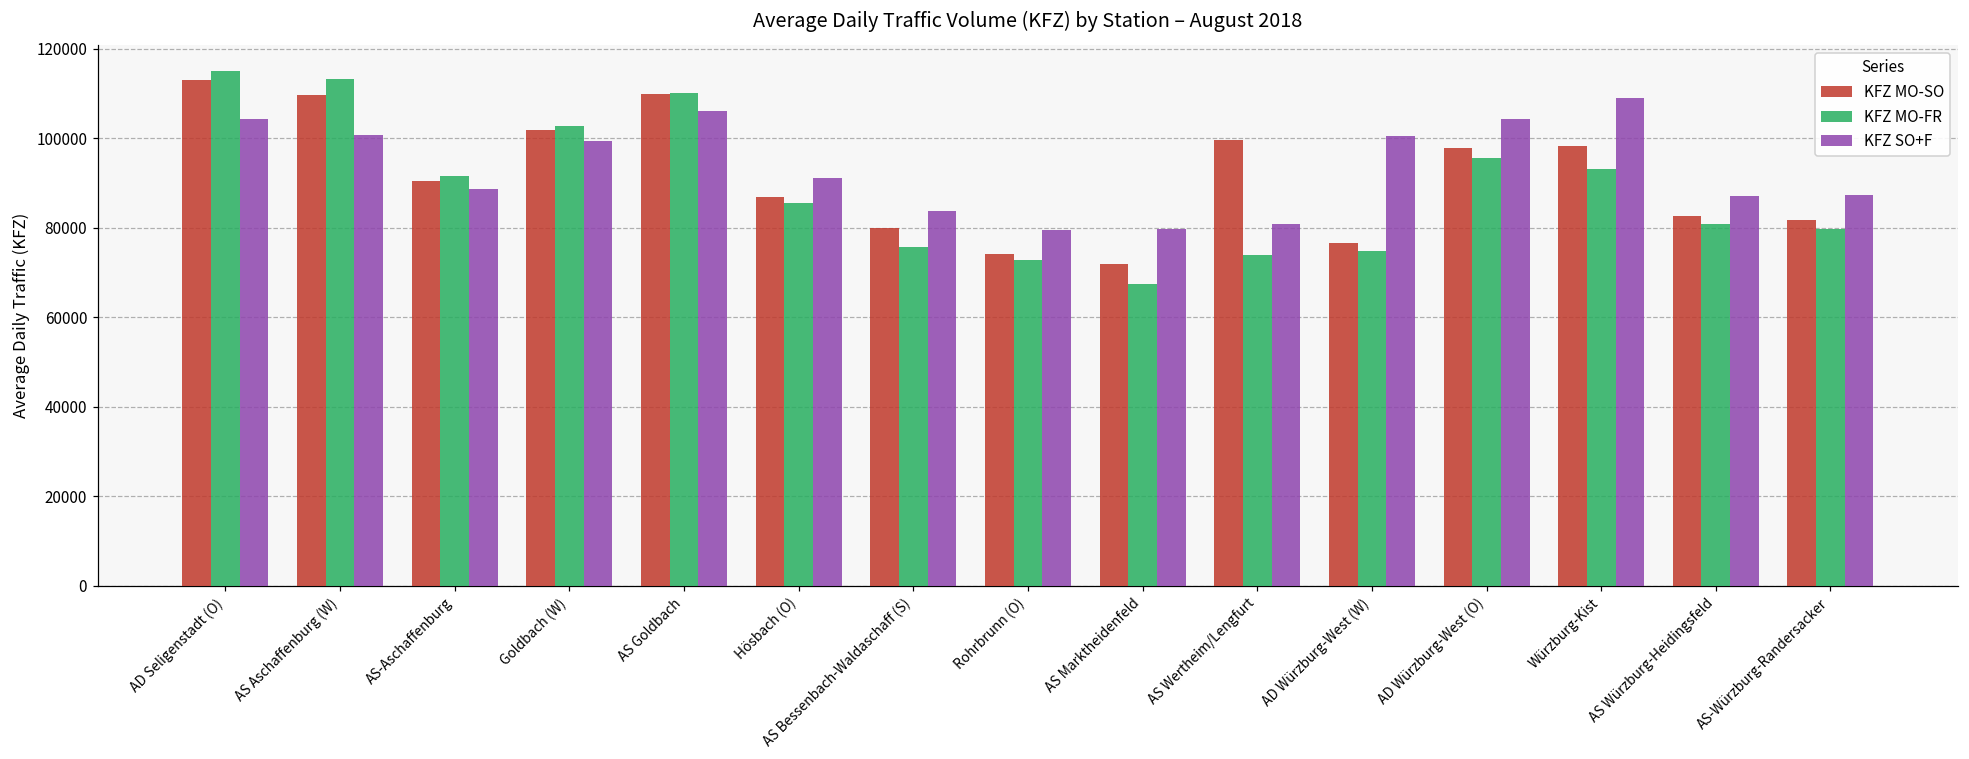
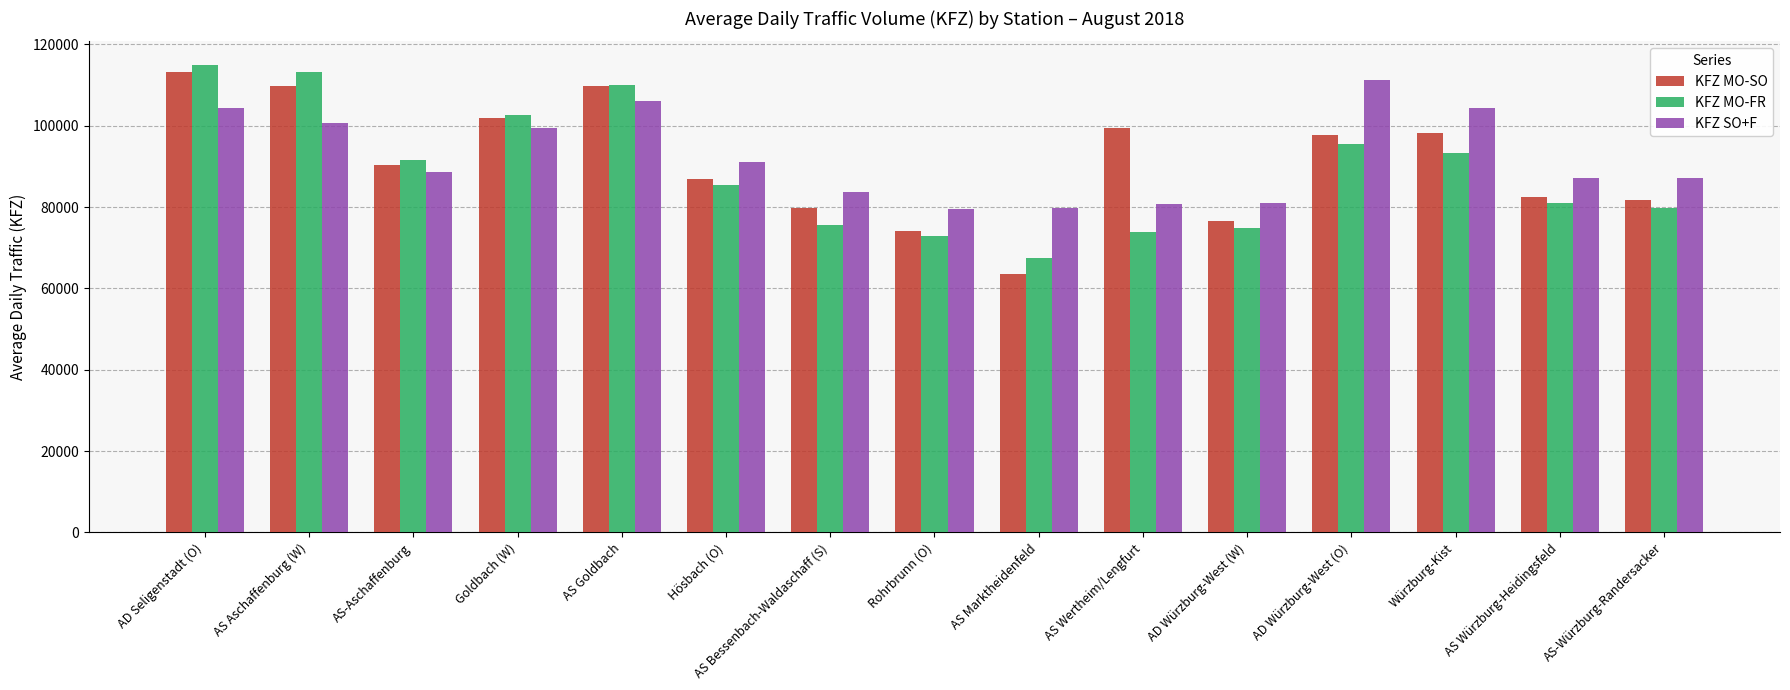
  {
    "KFZ MO-SO": {
      "AD Seligenstadt (O)": 113000,
      "AS Aschaffenburg (W)": 110000,
      "AS-Aschaffenburg": 90000,
      "Goldbach (W)": 102000,
      "AS Goldbach": 110000,
      "Hösbach (O)": 87000,
      "AS Bessenbach-Waldaschaff (S)": 80000,
      "Rohrbrunn (O)": 74000,
-     "AS Marktheidenfeld": 72000,
+     "AS Marktheidenfeld": 64000,
      "AS Wertheim/Lengfurt": 100000,
      "AD Würzburg-West (W)": 77000,
      "AD Würzburg-West (O)": 98000,
      "Würzburg-Kist": 98000,
      "AS Würzburg-Heidingsfeld": 83000,
      "AS-Würzburg-Randersacker": 82000
    },
    "KFZ MO-FR": {
      "AD Seligenstadt (O)": 115000,
      "AS Aschaffenburg (W)": 113000,
      "AS-Aschaffenburg": 91000,
      "Goldbach (W)": 103000,
      "AS Goldbach": 110000,
      "Hösbach (O)": 85000,
      "AS Bessenbach-Waldaschaff (S)": 76000,
      "Rohrbrunn (O)": 73000,
      "AS Marktheidenfeld": 67000,
      "AS Wertheim/Lengfurt": 74000,
      "AD Würzburg-West (W)": 75000,
      "AD Würzburg-West (O)": 96000,
      "Würzburg-Kist": 93000,
      "AS Würzburg-Heidingsfeld": 81000,
      "AS-Würzburg-Randersacker": 80000
    },
    "KFZ SO+F": {
      "AD Seligenstadt (O)": 104000,
      "AS Aschaffenburg (W)": 101000,
      "AS-Aschaffenburg": 89000,
      "Goldbach (W)": 99000,
      "AS Goldbach": 106000,
      "Hösbach (O)": 91000,
      "AS Bessenbach-Waldaschaff (S)": 84000,
      "Rohrbrunn (O)": 79000,
      "AS Marktheidenfeld": 80000,
      "AS Wertheim/Lengfurt": 81000,
-     "AD Würzburg-West (W)": 100000,
-     "AD Würzburg-West (O)": 104000,
-     "Würzburg-Kist": 109000,
+     "AD Würzburg-West (W)": 81000,
+     "AD Würzburg-West (O)": 111000,
+     "Würzburg-Kist": 104000,
      "AS Würzburg-Heidingsfeld": 87000,
      "AS-Würzburg-Randersacker": 87000
    }
  }
